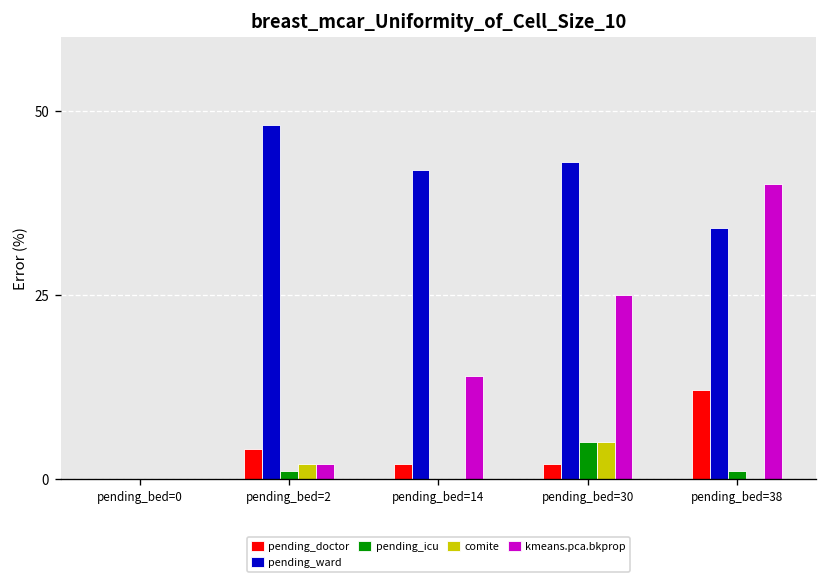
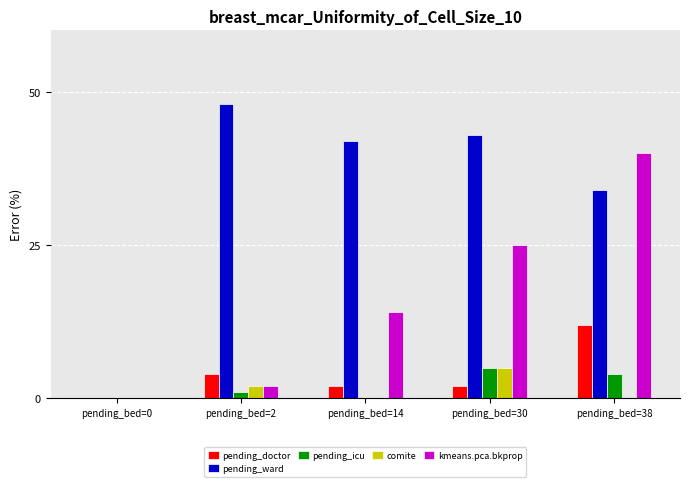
  {
    "pending_doctor": {
      "pending_bed=0": 0,
      "pending_bed=2": 4,
      "pending_bed=14": 2,
      "pending_bed=30": 2,
      "pending_bed=38": 12
    },
    "pending_ward": {
      "pending_bed=0": 0,
      "pending_bed=2": 48,
      "pending_bed=14": 42,
      "pending_bed=30": 43,
      "pending_bed=38": 34
    },
    "pending_icu": {
      "pending_bed=0": 0,
      "pending_bed=2": 1,
      "pending_bed=14": 0,
      "pending_bed=30": 5,
-     "pending_bed=38": 1
+     "pending_bed=38": 4
    },
    "comite": {
      "pending_bed=0": 0,
      "pending_bed=2": 2,
      "pending_bed=14": 0,
      "pending_bed=30": 5,
      "pending_bed=38": 0
    },
    "kmeans.pca.bkprop": {
      "pending_bed=0": 0,
      "pending_bed=2": 2,
      "pending_bed=14": 14,
      "pending_bed=30": 25,
      "pending_bed=38": 40
    }
  }
